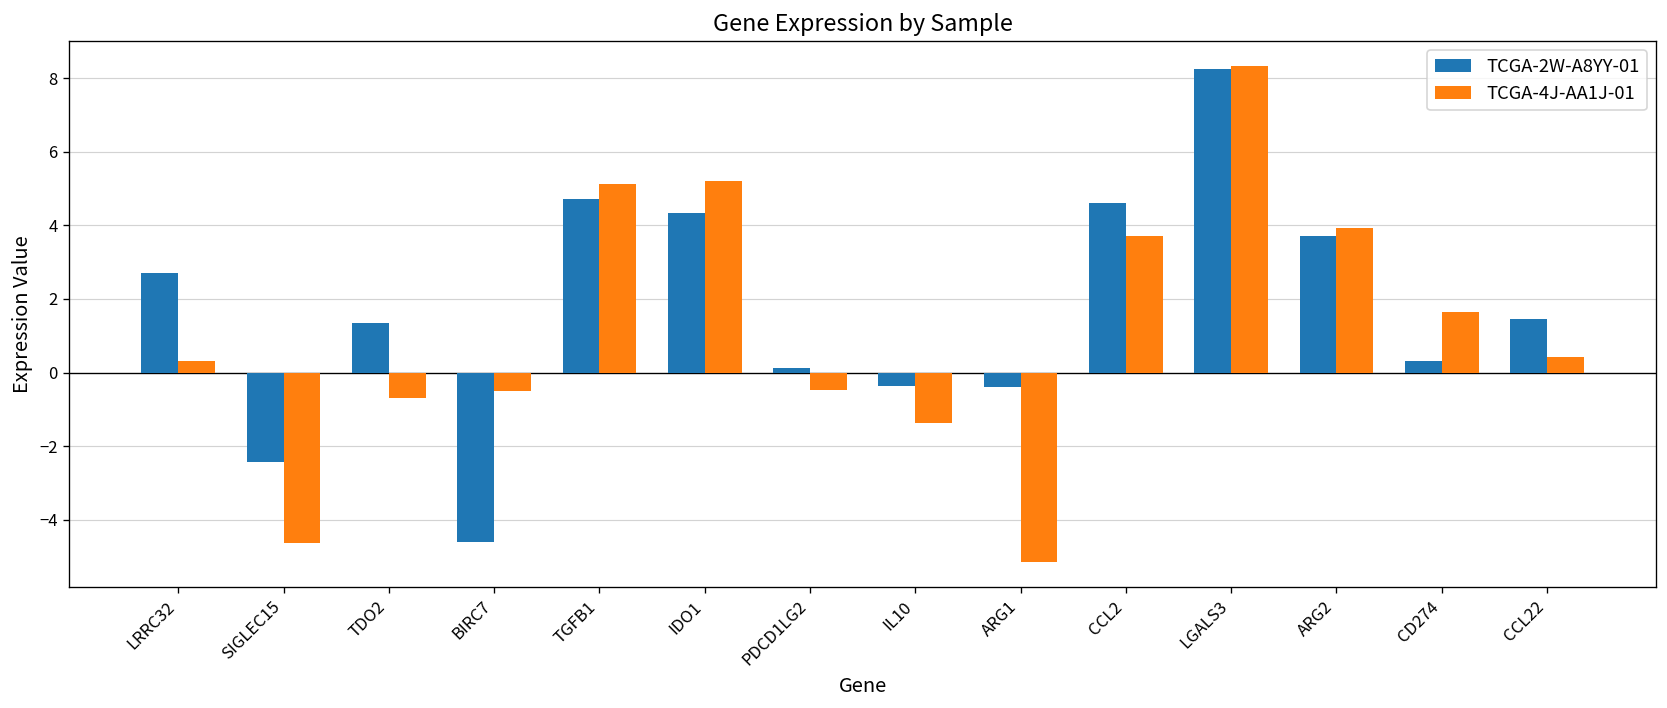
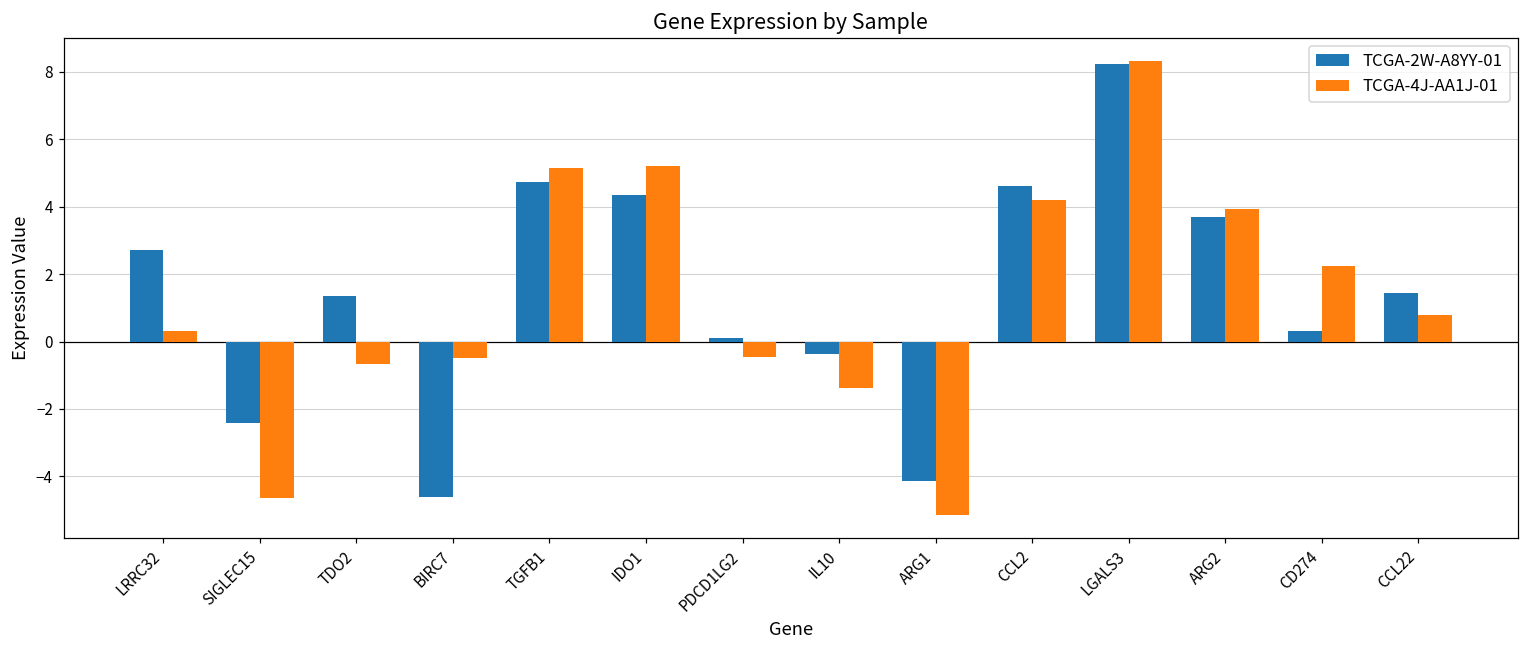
  {
    "TCGA-2W-A8YY-01": {
      "LRRC32": 2.7,
      "SIGLEC15": -2.4,
      "TDO2": 1.3,
      "BIRC7": -4.6,
      "TGFB1": 4.7,
      "IDO1": 4.3,
      "PDCD1LG2": 0.1,
      "IL10": -0.4,
-     "ARG1": -0.4,
+     "ARG1": -4.1,
      "CCL2": 4.6,
      "LGALS3": 8.2,
      "ARG2": 3.7,
      "CD274": 0.3,
      "CCL22": 1.4
    },
    "TCGA-4J-AA1J-01": {
      "LRRC32": 0.3,
      "SIGLEC15": -4.6,
      "TDO2": -0.7,
      "BIRC7": -0.5,
      "TGFB1": 5.1,
      "IDO1": 5.2,
      "PDCD1LG2": -0.5,
      "IL10": -1.4,
      "ARG1": -5.1,
-     "CCL2": 3.7,
+     "CCL2": 4.2,
      "LGALS3": 8.3,
      "ARG2": 3.9,
-     "CD274": 1.6,
-     "CCL22": 0.4
+     "CD274": 2.3,
+     "CCL22": 0.8
    }
  }
